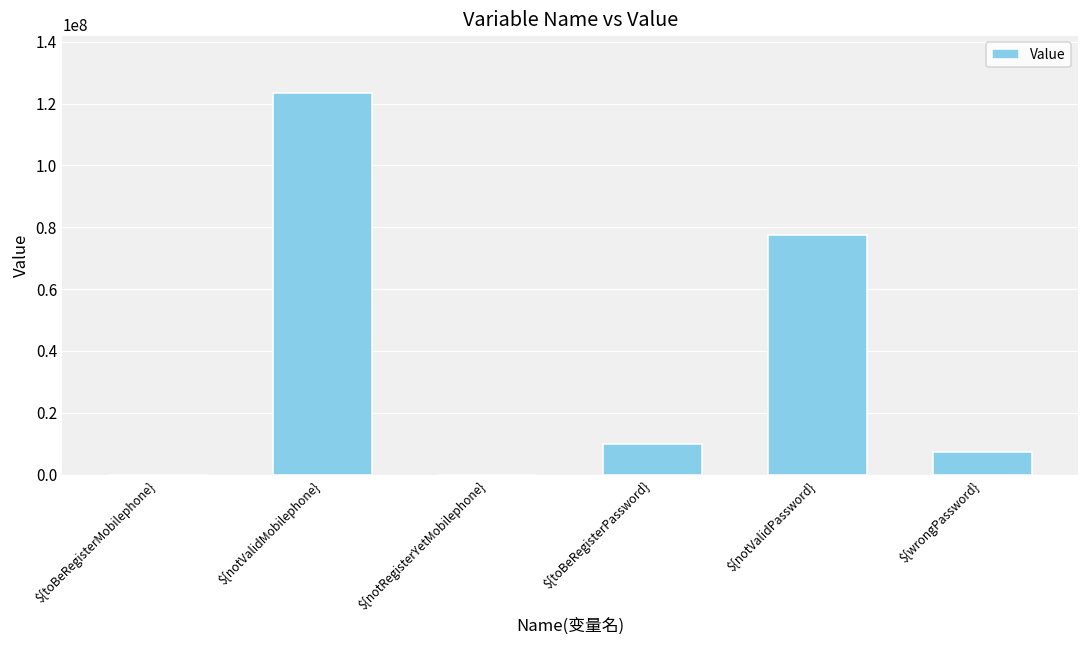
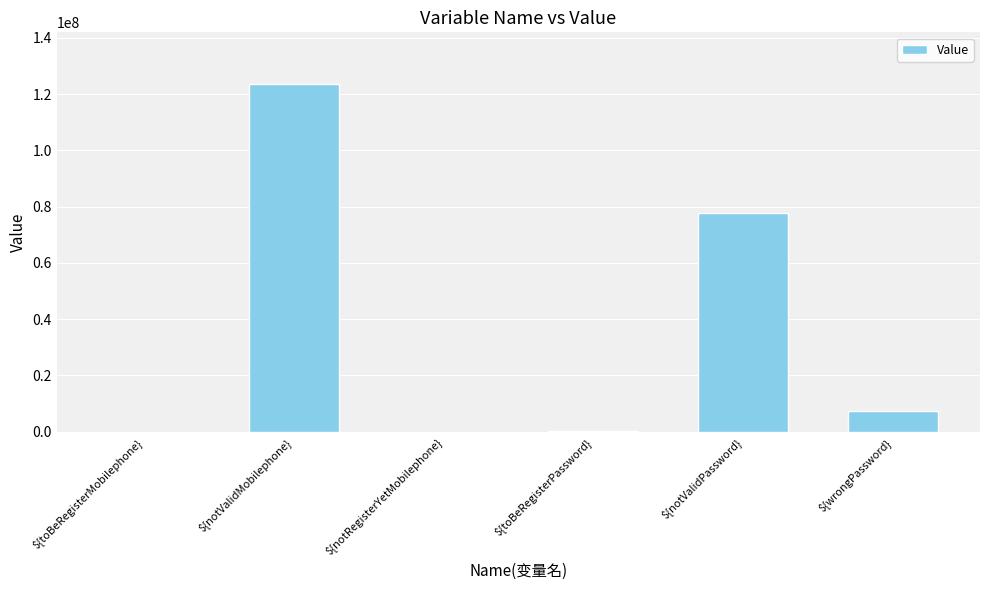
  {
    "${toBeRegisterMobilephone}": 0,
    "${notValidMobilephone}": 123000000,
    "${notRegisterYetMobilephone}": 0,
-   "${toBeRegisterPassword}": 10000000,
+   "${toBeRegisterPassword}": 0,
    "${notValidPassword}": 78000000,
    "${wrongPassword}": 7000000
  }
